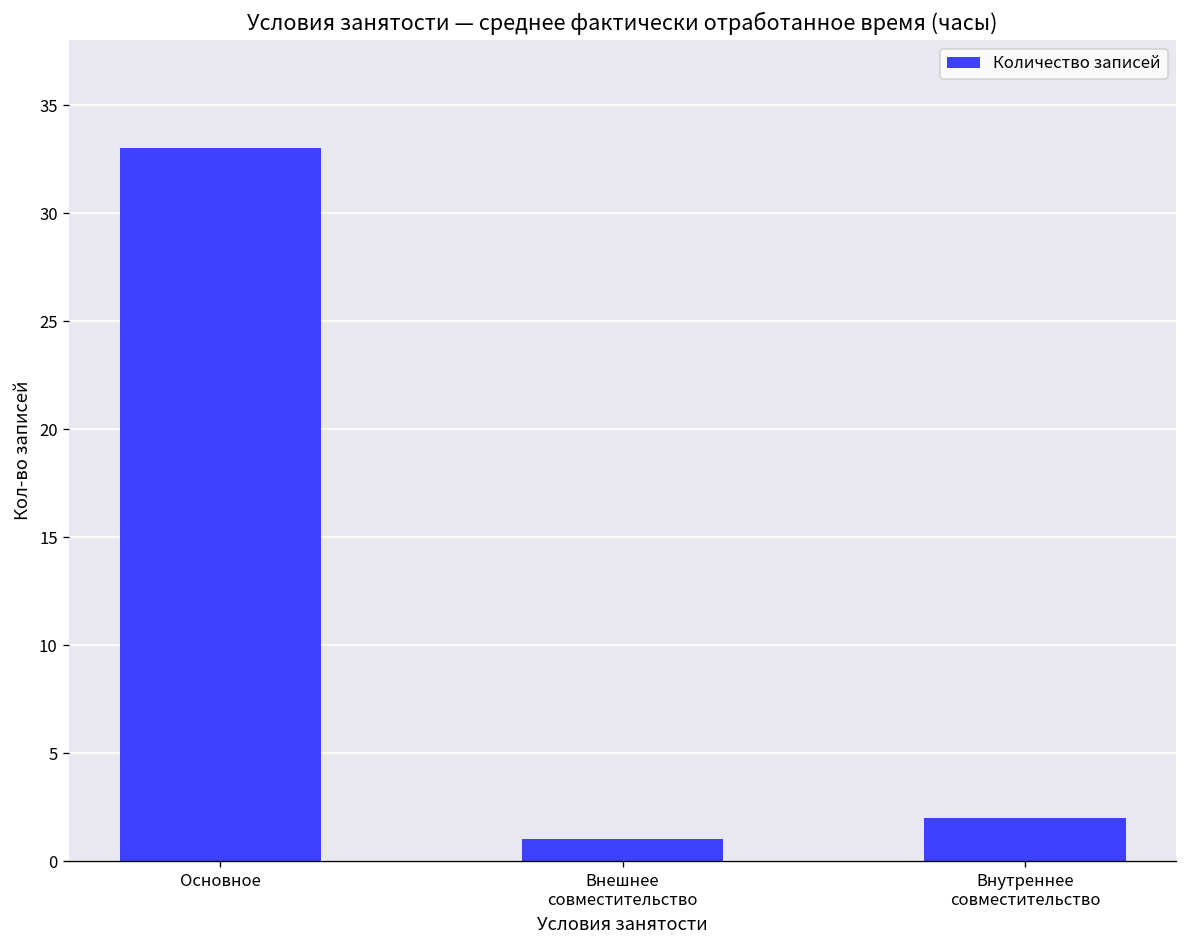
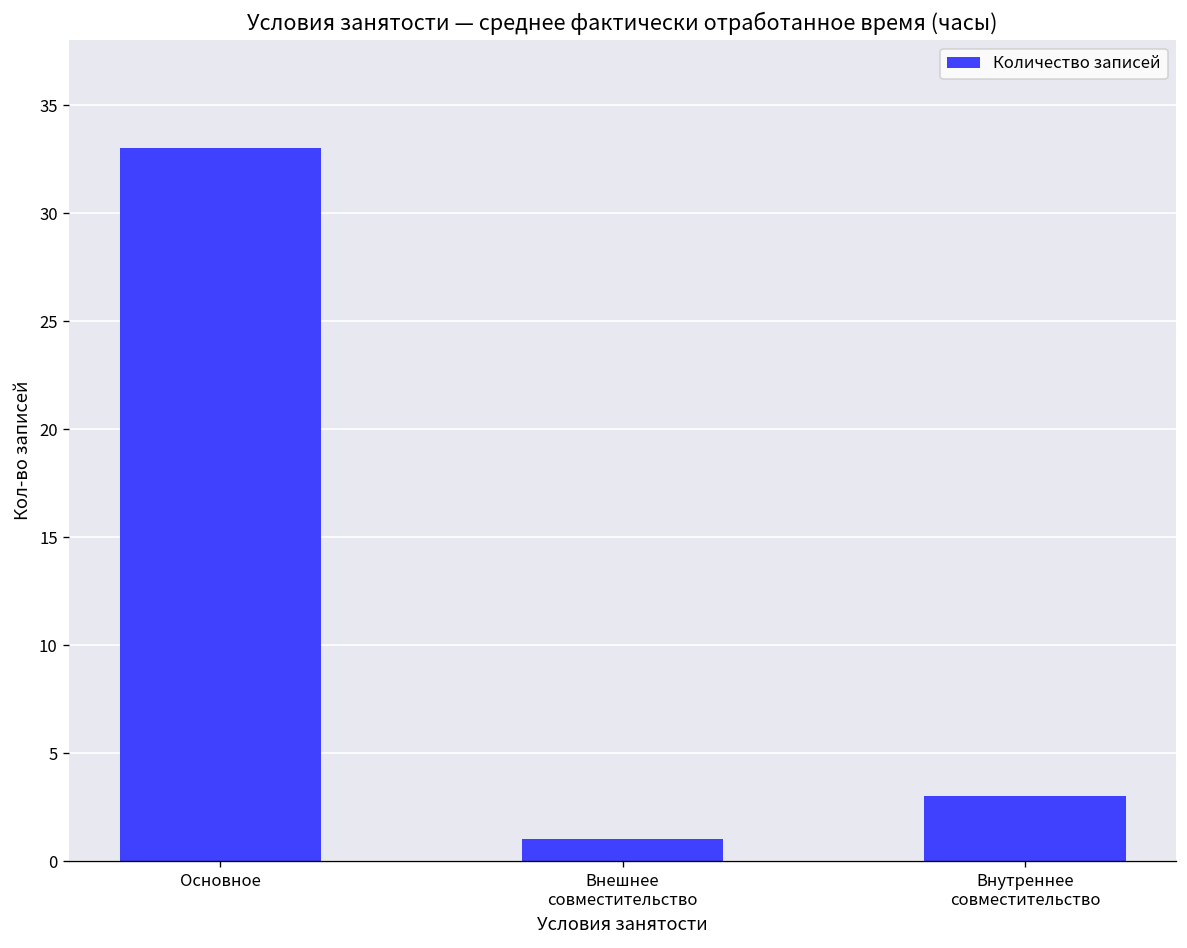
  {
    "Основное": 33,
    "Внешнее совместительство": 1,
-   "Внутреннее совместительство": 2
+   "Внутреннее совместительство": 3
  }
